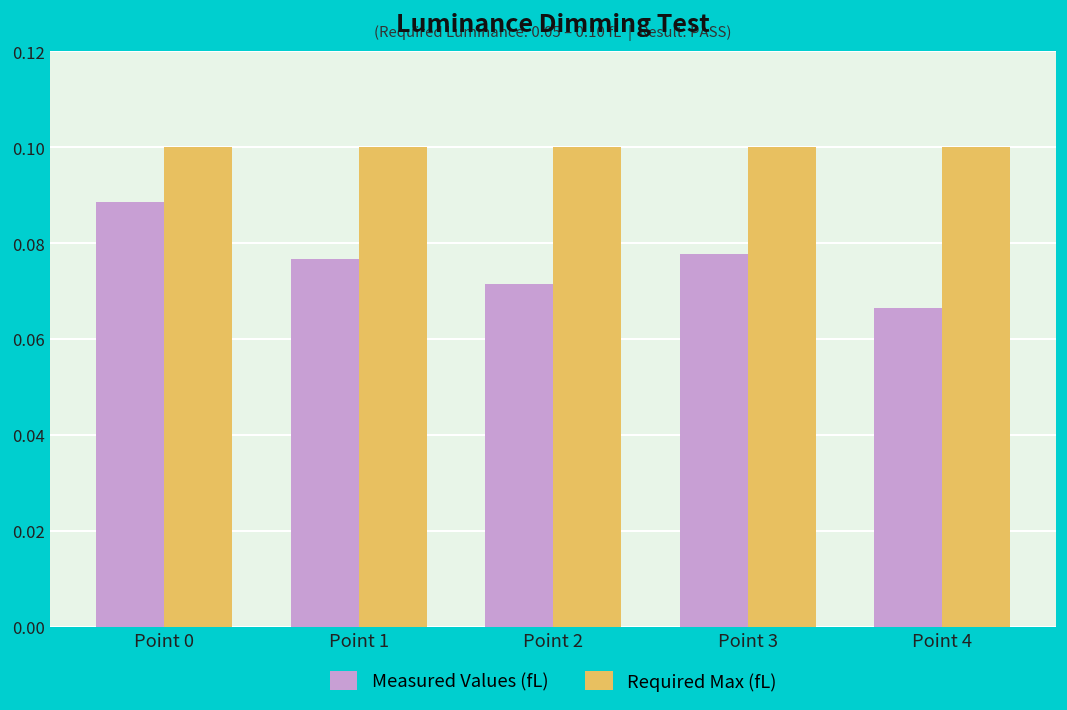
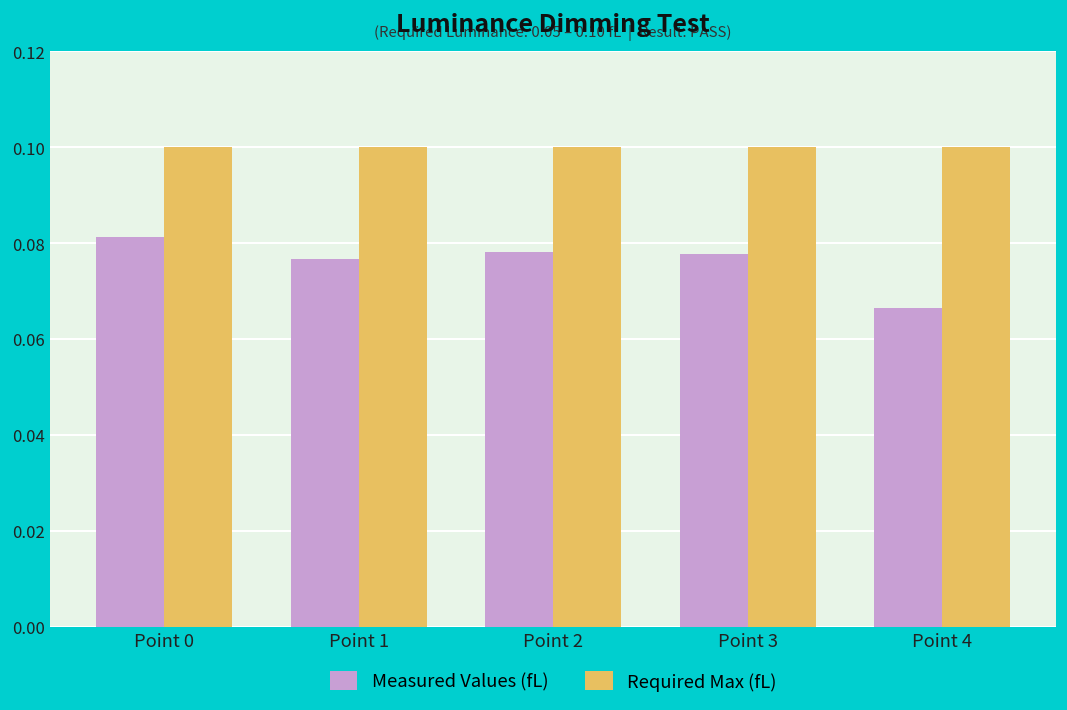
  {
    "Measured Values (fL)": {
-     "Point 0": 0.089,
+     "Point 0": 0.081,
      "Point 1": 0.077,
-     "Point 2": 0.072,
+     "Point 2": 0.078,
      "Point 3": 0.078,
      "Point 4": 0.066
    },
    "Required Max (fL)": {
      "Point 0": 0.100,
      "Point 1": 0.100,
      "Point 2": 0.100,
      "Point 3": 0.100,
      "Point 4": 0.100
    }
  }
